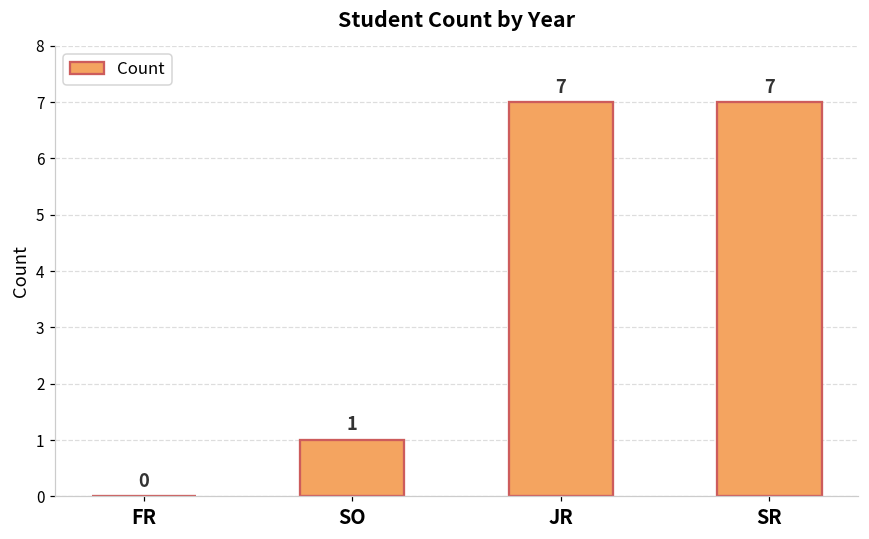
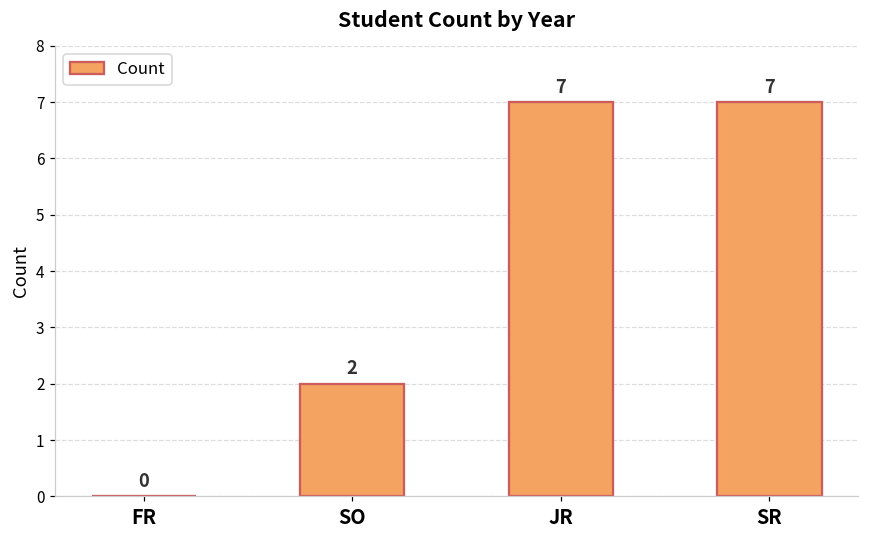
  {
    "FR": 0,
-   "SO": 1,
+   "SO": 2,
    "JR": 7,
    "SR": 7
  }
